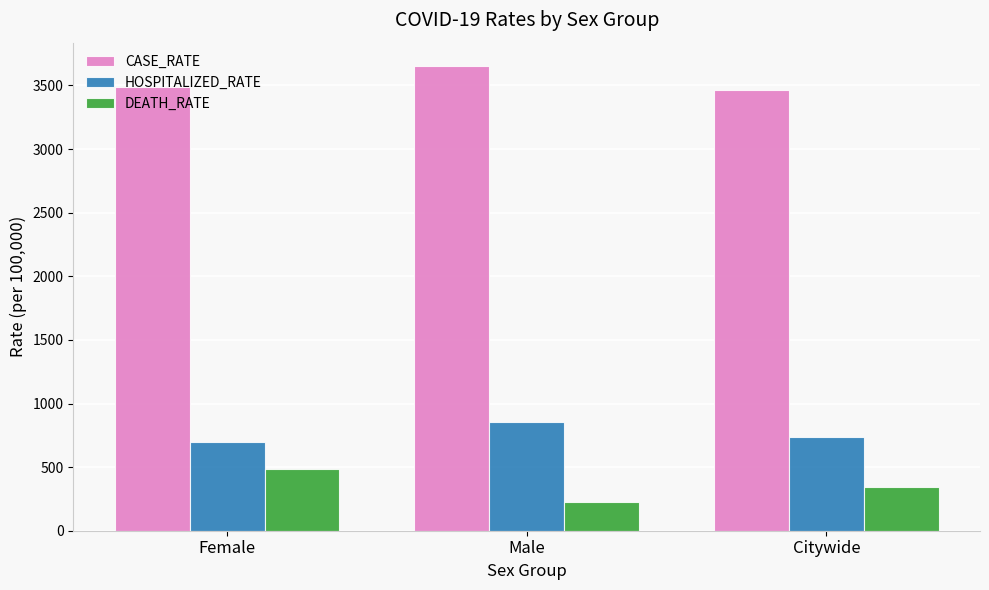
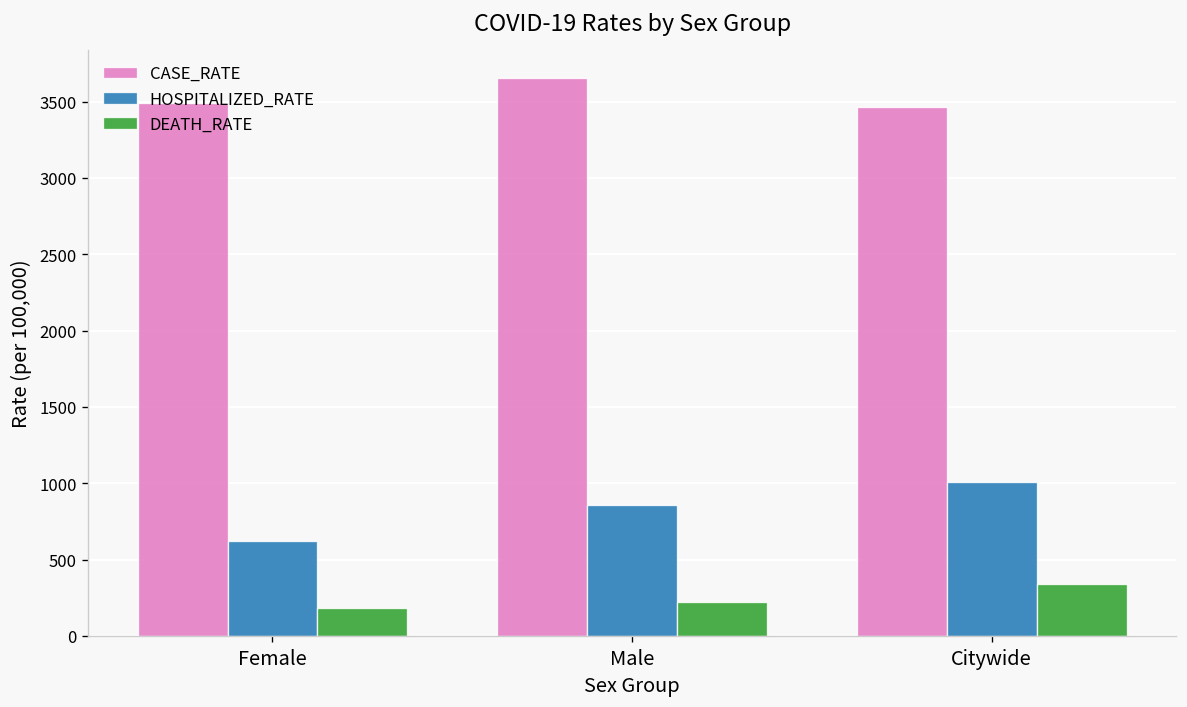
  {
    "CASE_RATE": {
      "Female": 3490,
      "Male": 3650,
      "Citywide": 3470
    },
    "HOSPITALIZED_RATE": {
-     "Female": 700,
+     "Female": 620,
      "Male": 860,
-     "Citywide": 740
+     "Citywide": 1010
    },
    "DEATH_RATE": {
-     "Female": 490,
+     "Female": 180,
      "Male": 220,
      "Citywide": 340
    }
  }
